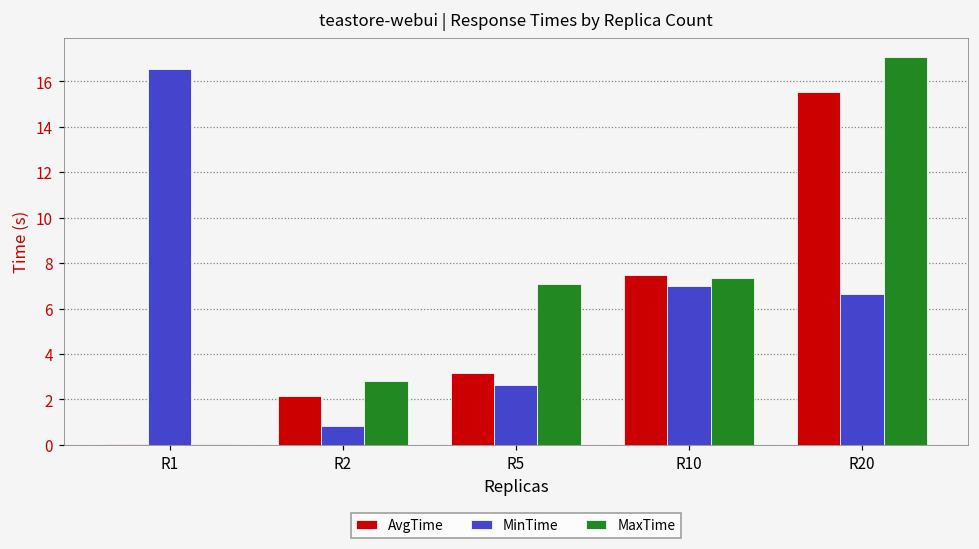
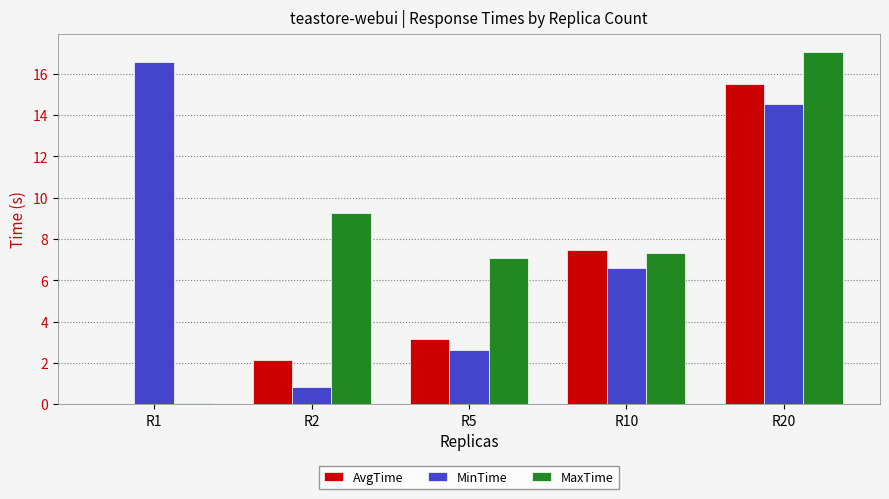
  {
    "AvgTime": {
      "R2": 2.1,
      "R5": 3.2,
      "R10": 7.5,
      "R20": 15.5
    },
    "MinTime": {
      "R1": 16.6,
      "R2": 0.8,
      "R5": 2.6,
-     "R10": 7.0,
-     "R20": 6.6
+     "R10": 6.6,
+     "R20": 14.5
    },
    "MaxTime": {
-     "R2": 2.8,
+     "R2": 9.3,
      "R5": 7.1,
      "R10": 7.3,
      "R20": 17.1
    }
  }
